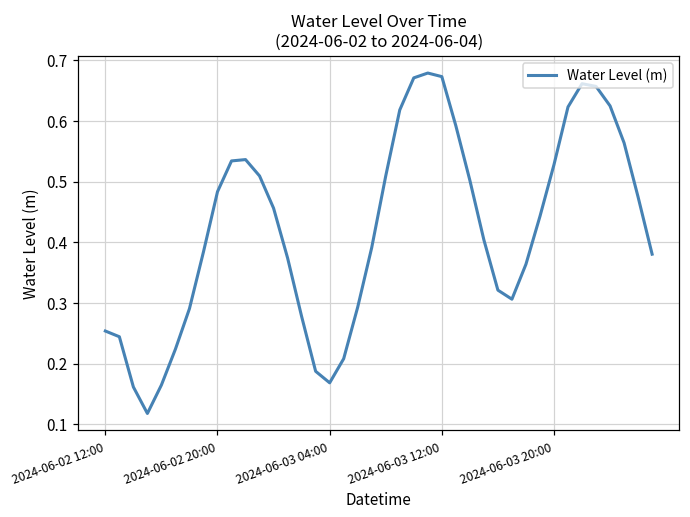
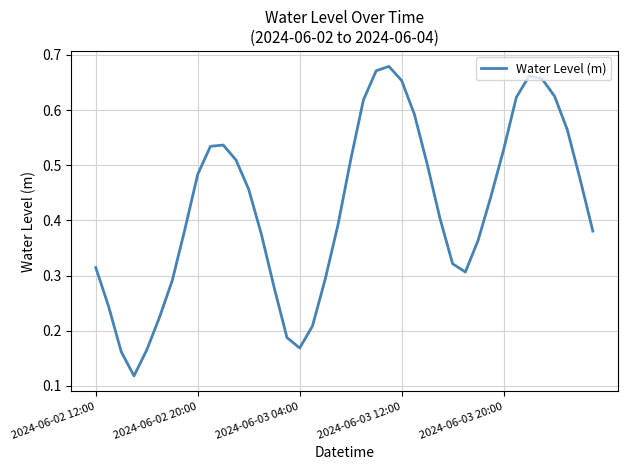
  {
-   "2024-06-02 12:00": 0.25,
+   "2024-06-02 12:00": 0.31,
    "2024-06-02 20:00": 0.48,
    "2024-06-03 04:00": 0.17,
-   "2024-06-03 12:00": 0.67,
+   "2024-06-03 12:00": 0.65,
    "2024-06-03 20:00": 0.53
  }
